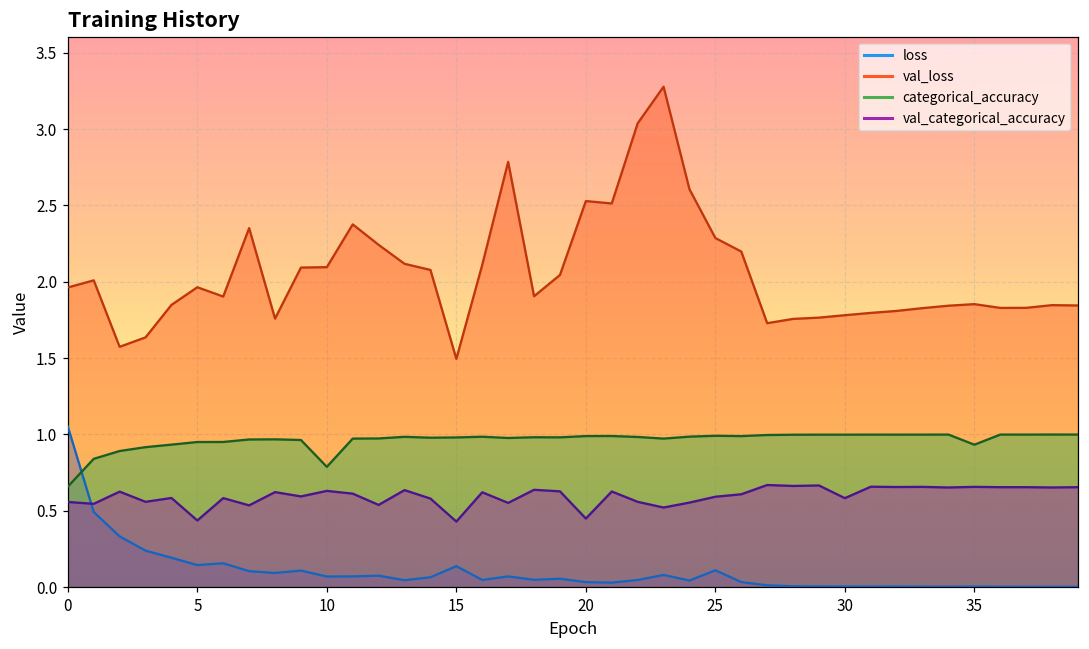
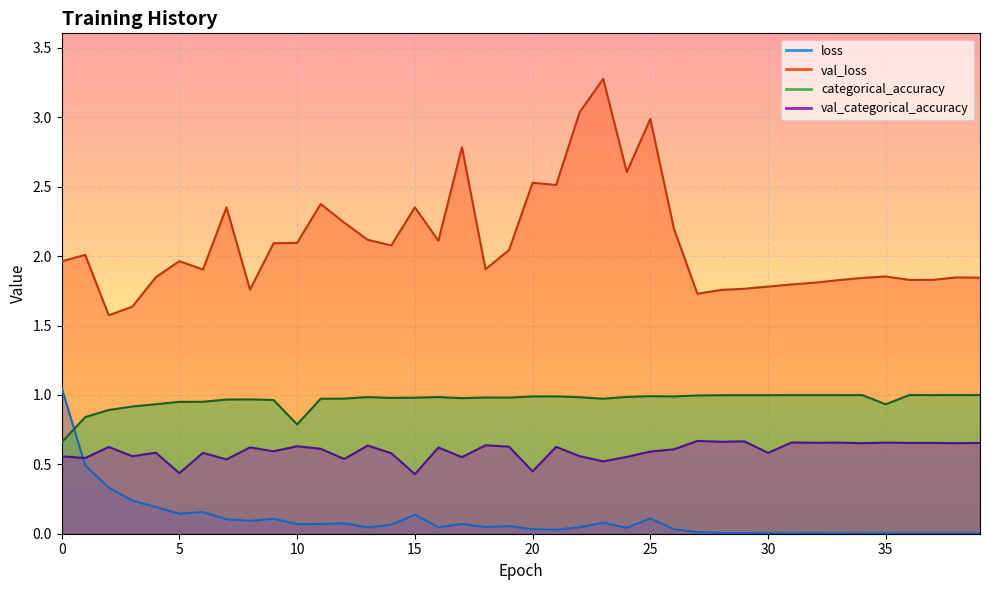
  {
    "loss": {
      "0": 1.05,
      "5": 0.14,
      "10": 0.07,
      "15": 0.14,
      "20": 0.03,
      "25": 0.11,
      "30": 0.00,
      "35": 0.00
    },
    "val_loss": {
      "0": 1.96,
      "5": 1.96,
      "10": 2.10,
-     "15": 1.49,
+     "15": 2.35,
      "20": 2.53,
-     "25": 2.29,
+     "25": 2.99,
      "30": 1.78,
      "35": 1.85
    },
    "categorical_accuracy": {
      "0": 0.66,
      "5": 0.95,
      "10": 0.79,
      "15": 0.98,
      "20": 0.99,
      "25": 0.99,
      "30": 1.00,
      "35": 0.93
    },
    "val_categorical_accuracy": {
      "0": 0.56,
      "5": 0.44,
      "10": 0.63,
      "15": 0.43,
      "20": 0.45,
      "25": 0.59,
      "30": 0.58,
      "35": 0.66
    }
  }
